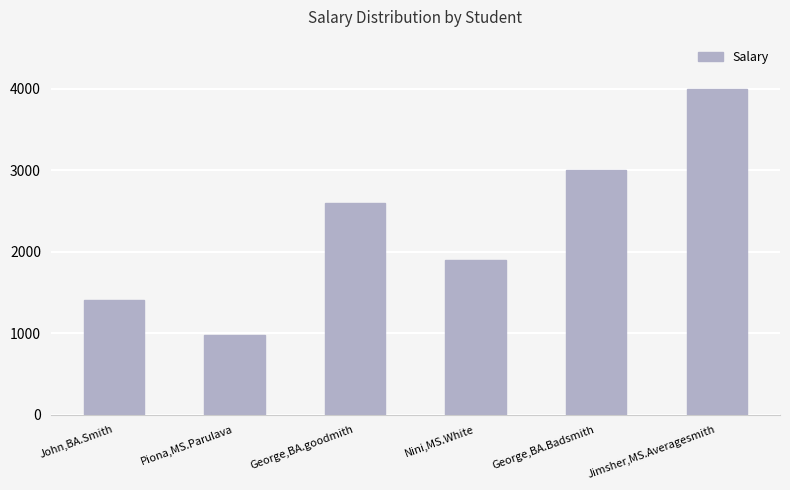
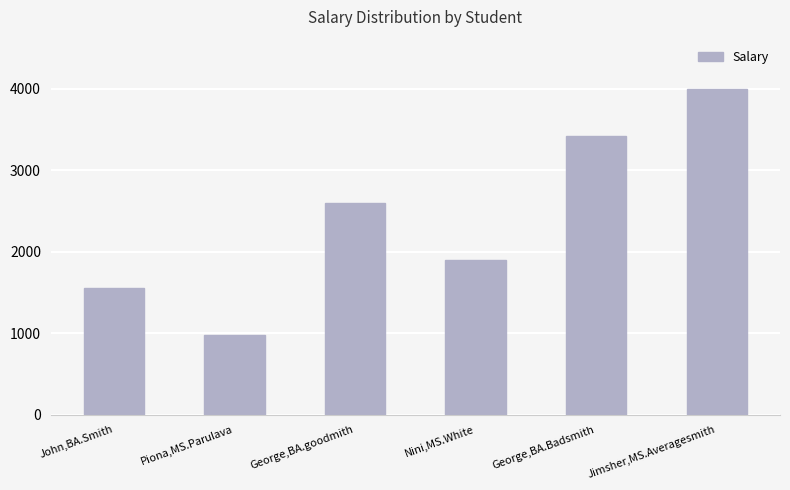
  {
-   "John,BA.Smith": 1400,
+   "John,BA.Smith": 1600,
    "Piona,MS.Parulava": 1000,
    "George,BA.goodmith": 2600,
    "Nini,MS.White": 1900,
-   "George,BA.Badsmith": 3000,
+   "George,BA.Badsmith": 3400,
    "Jimsher,MS.Averagesmith": 4000
  }
